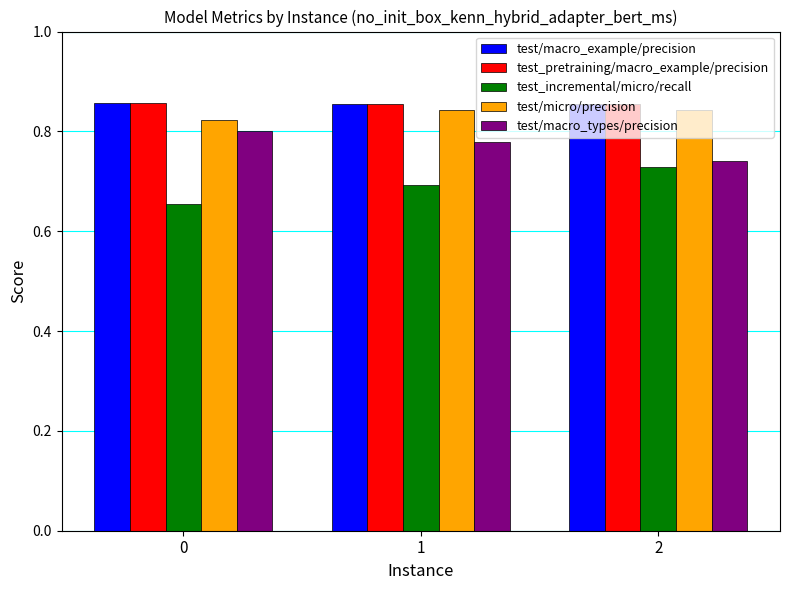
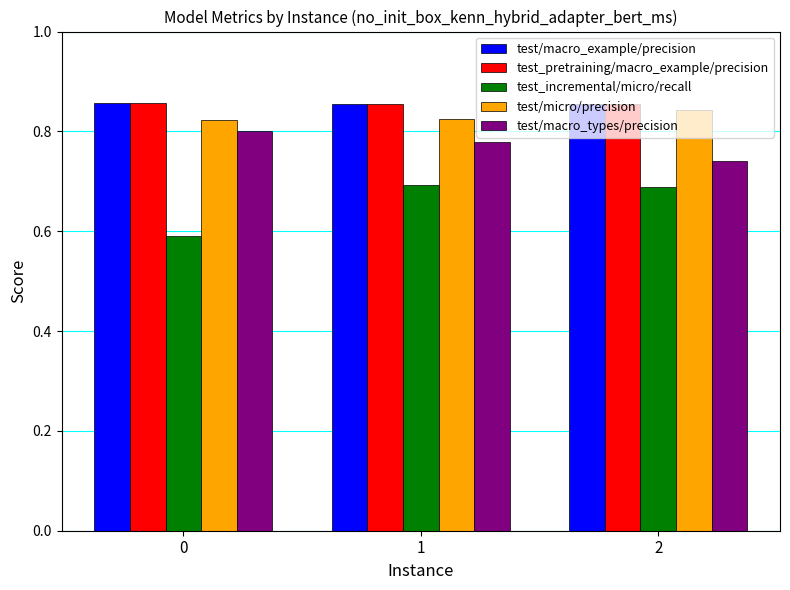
  {
    "test/macro_example/precision": {
      "0": 0.86,
      "1": 0.86
    },
    "test_pretraining/macro_example/precision": {
      "0": 0.86,
      "1": 0.86
    },
    "test_incremental/micro/recall": {
-     "0": 0.65,
+     "0": 0.59,
      "1": 0.69,
-     "2": 0.73
+     "2": 0.69
    },
    "test/micro/precision": {
      "0": 0.82,
-     "1": 0.84
+     "1": 0.82
    },
    "test/macro_types/precision": {
      "0": 0.80,
      "1": 0.78,
      "2": 0.74
    }
  }
